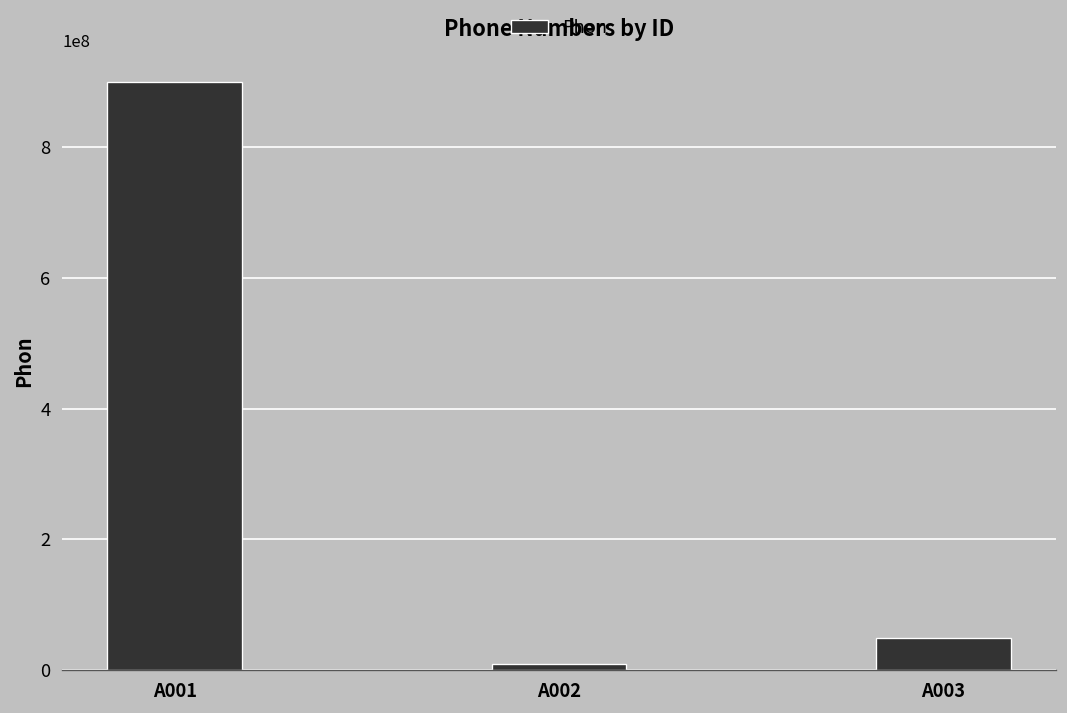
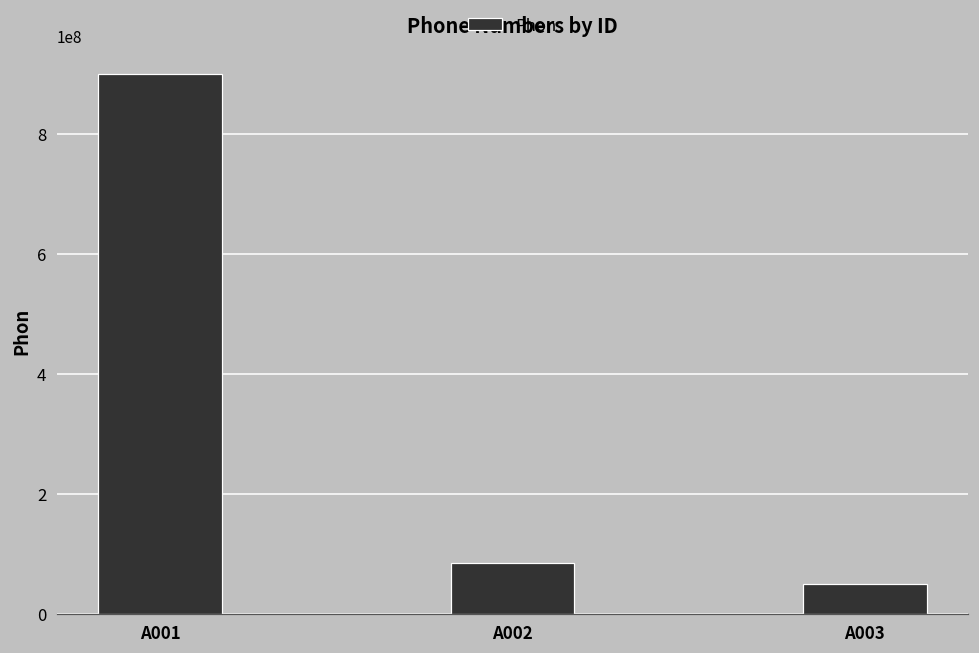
  {
    "A001": 900000000,
-   "A002": 10000000,
+   "A002": 80000000,
    "A003": 50000000
  }
